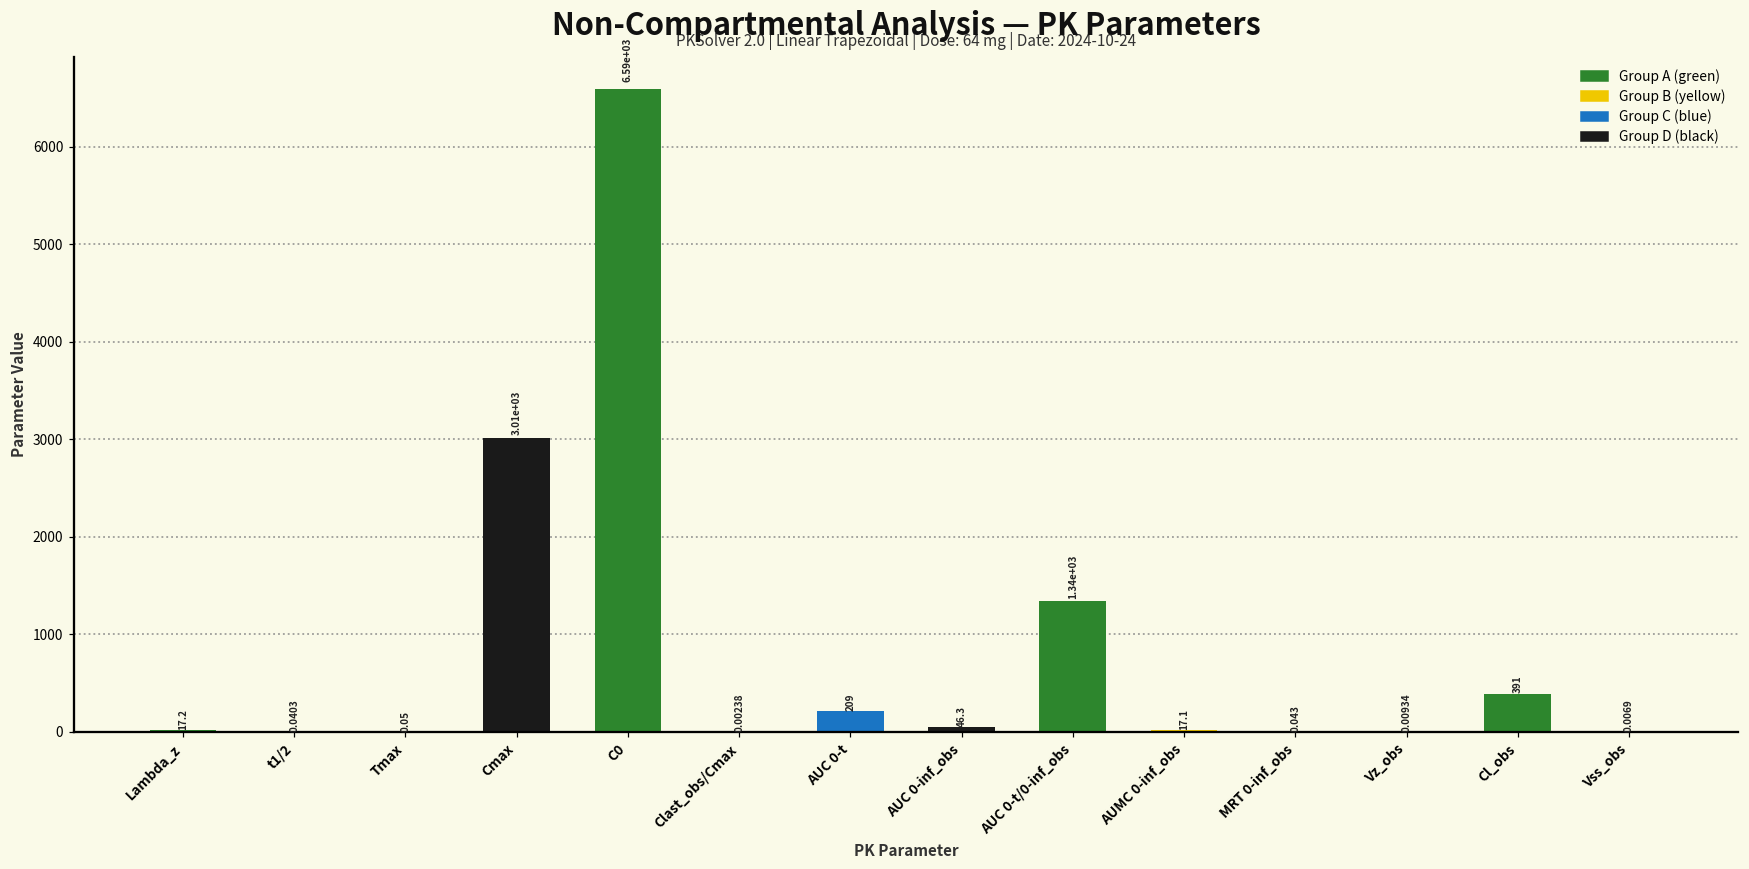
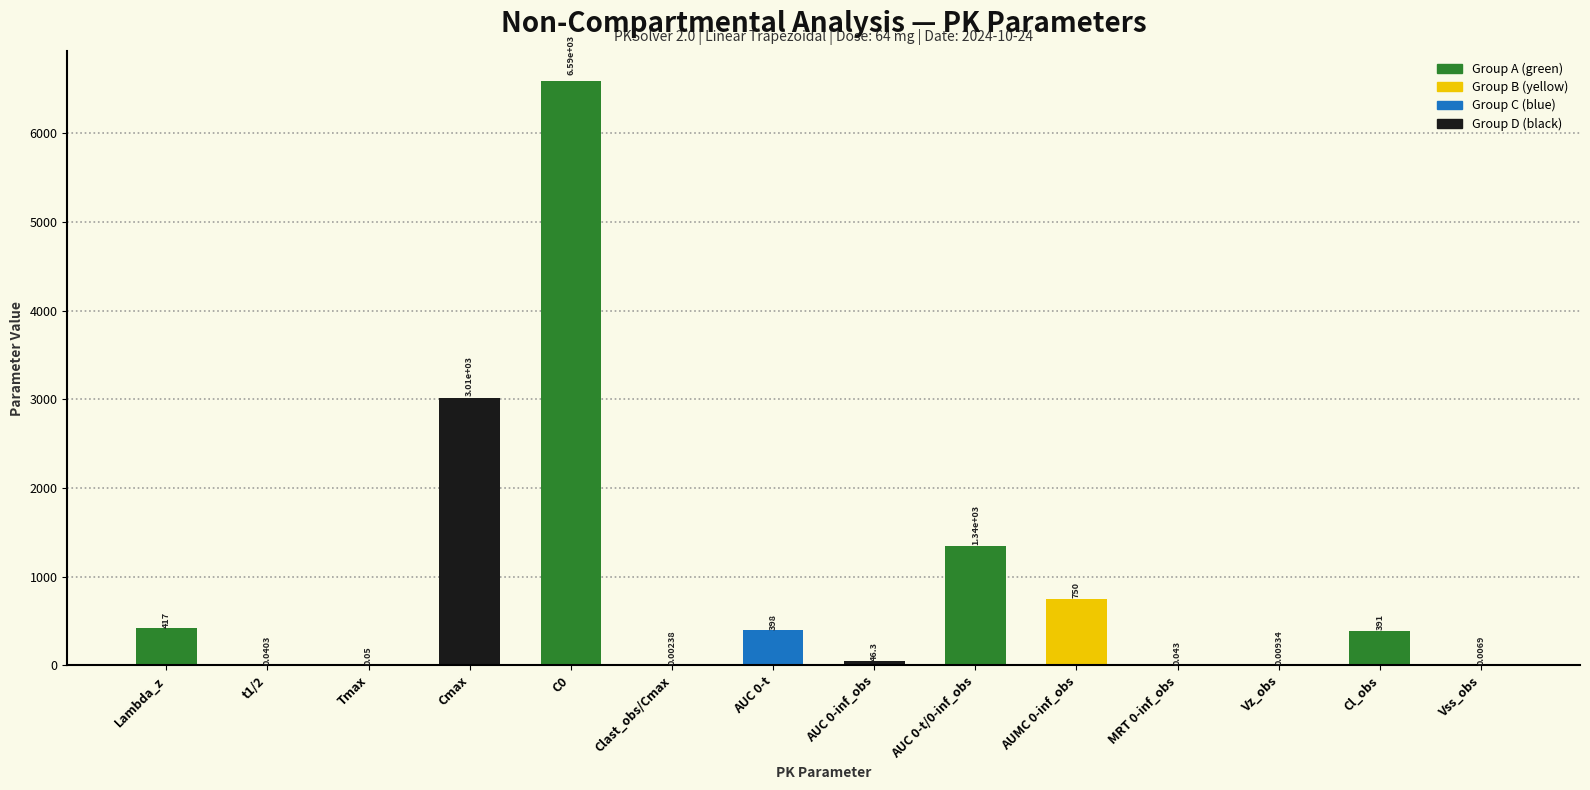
  {
-   "Lambda_z": "17.2",
+   "Lambda_z": "417",
    "t1/2": "0.0403",
    "Tmax": "0.05",
    "Cmax": "3.01e+03",
    "Clast_obs/Cmax": "0.00238",
-   "AUC 0-t": "209",
+   "AUC 0-t": "398",
    "AUC 0-inf_obs": "46.3",
-   "AUMC 0-inf_obs": "17.1",
+   "AUMC 0-inf_obs": "750",
    "MRT 0-inf_obs": "0.043",
    "Vz_obs": "0.00934",
    "Cl_obs": "391",
    "Vss_obs": "0.0069"
  }
